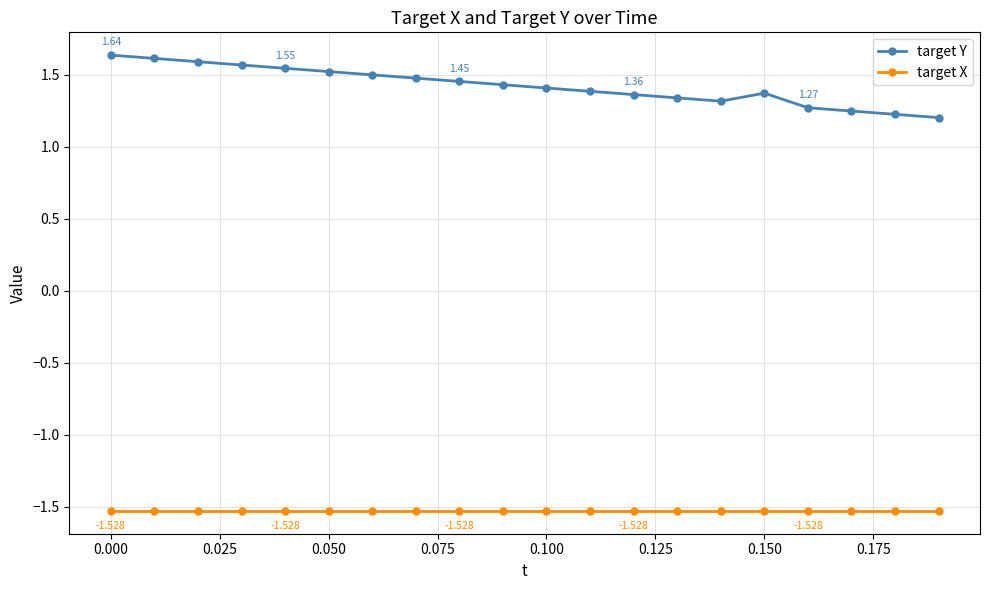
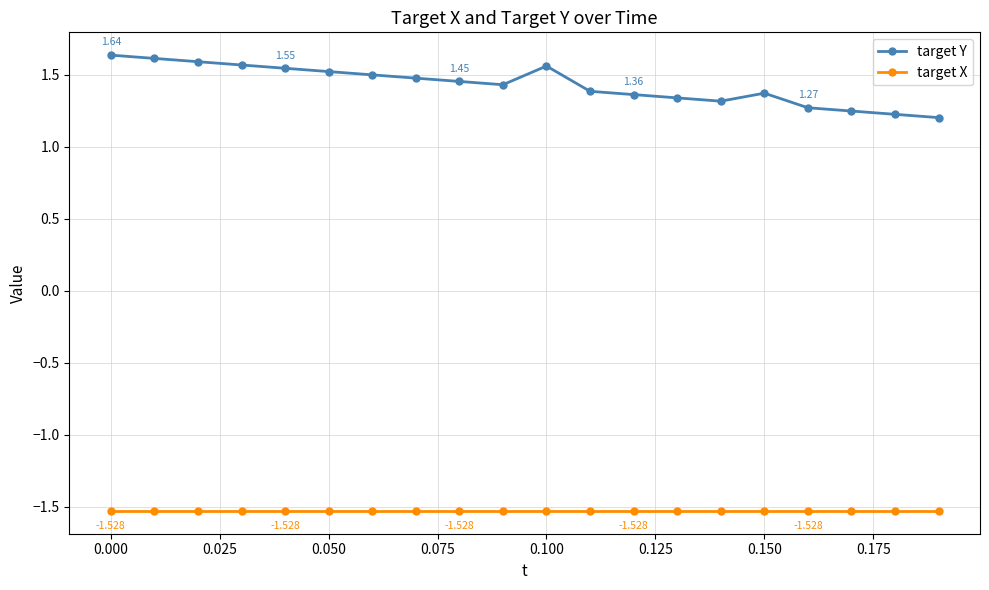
  {
    "target Y": {
      "0.050": 1.52,
-     "0.100": 1.41,
+     "0.100": 1.56,
      "0.150": 1.37
    },
    "target X": {
      "0.000": -1.528
    }
  }
